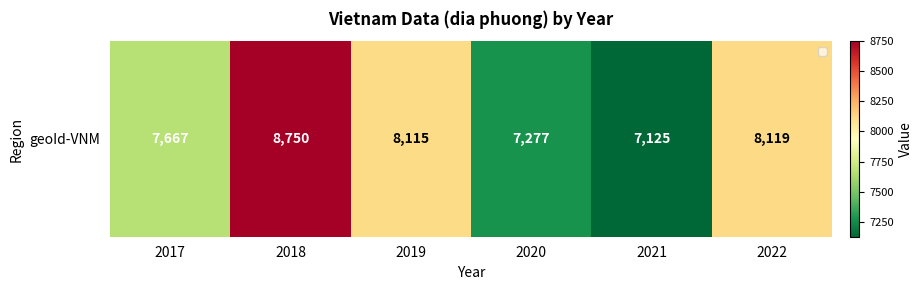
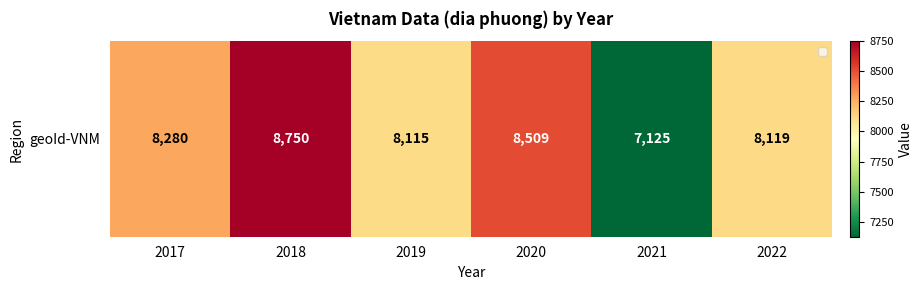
  {
    "geoId-VNM": {
-     "2017": "7,667",
+     "2017": "8,280",
      "2018": "8,750",
      "2019": "8,115",
-     "2020": "7,277",
+     "2020": "8,509",
      "2021": "7,125",
      "2022": "8,119"
    }
  }
